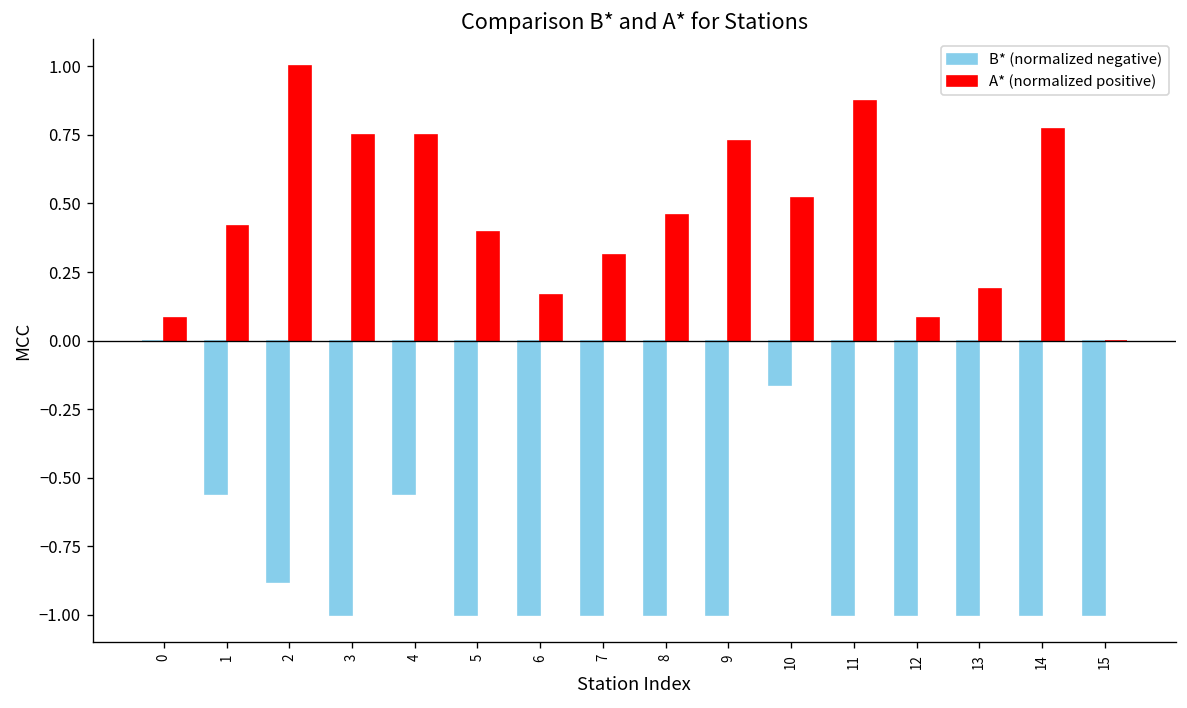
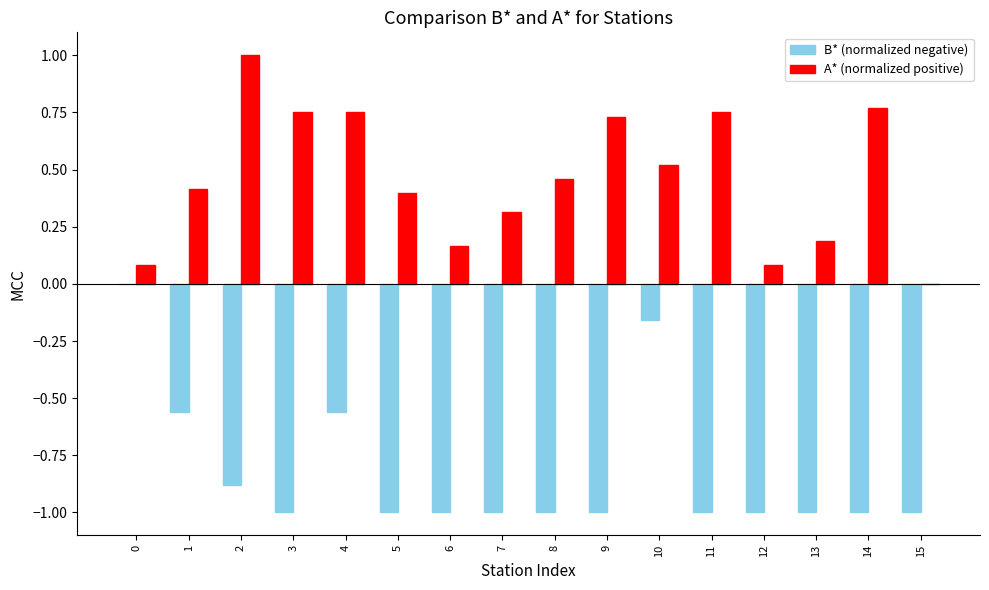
  {
    "B* (normalized negative)": {
      "0": 0.00,
      "1": -0.56,
      "2": -0.88,
      "3": -1.00,
      "4": -0.56,
      "5": -1.00,
      "6": -1.00,
      "7": -1.00,
      "8": -1.00,
      "9": -1.00,
      "10": -0.16,
      "11": -1.00,
      "12": -1.00,
      "13": -1.00,
      "14": -1.00,
      "15": -1.00
    },
    "A* (normalized positive)": {
      "0": 0.08,
      "1": 0.42,
      "2": 1.00,
      "3": 0.75,
      "4": 0.75,
      "5": 0.40,
      "6": 0.17,
      "7": 0.31,
      "8": 0.46,
      "9": 0.73,
      "10": 0.52,
-     "11": 0.88,
+     "11": 0.75,
      "12": 0.08,
      "13": 0.19,
      "14": 0.77,
      "15": 0.00
    }
  }
